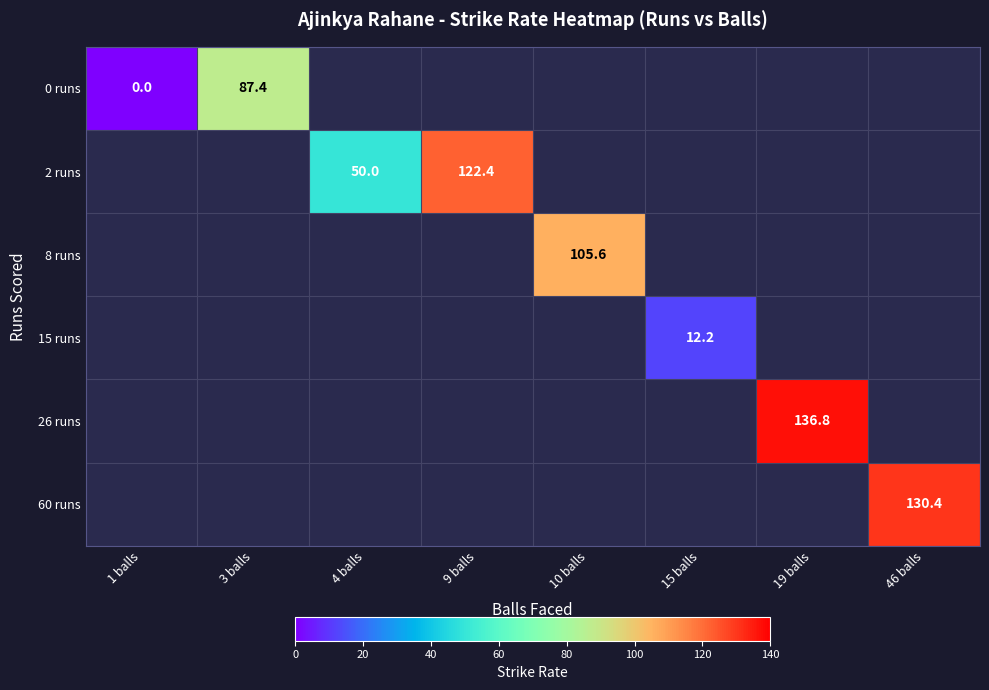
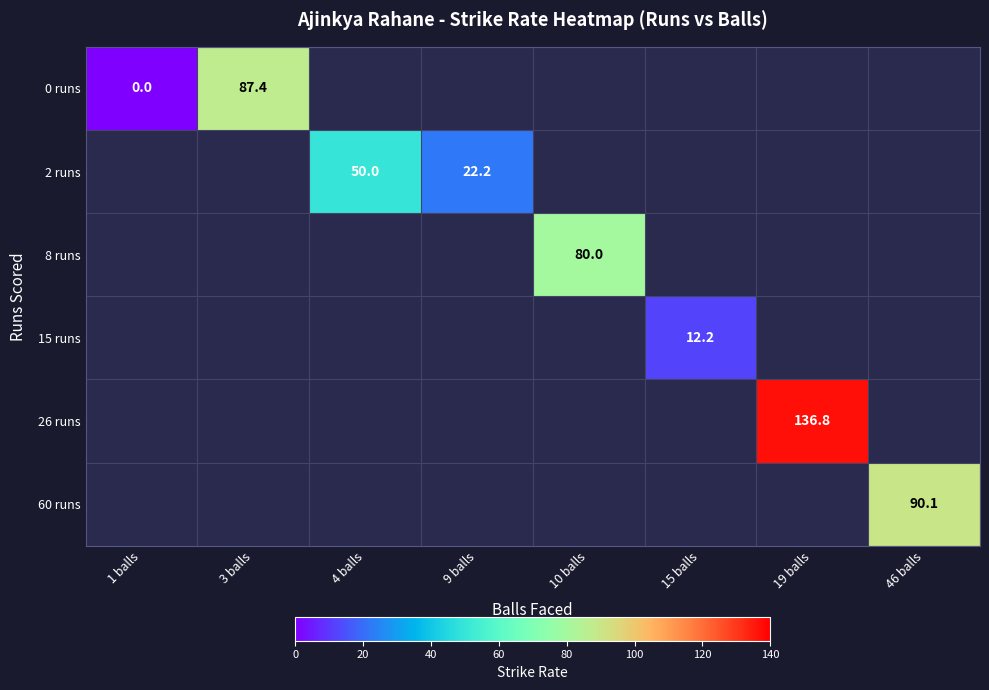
  {
    "0 runs": {
      "1 balls": 0.0,
      "3 balls": 87.4
    },
    "2 runs": {
      "4 balls": 50.0,
-     "9 balls": 122.4
+     "9 balls": 22.2
    },
    "8 runs": {
-     "10 balls": 105.6
+     "10 balls": 80.0
    },
    "15 runs": {
      "15 balls": 12.2
    },
    "26 runs": {
      "19 balls": 136.8
    },
    "60 runs": {
-     "46 balls": 130.4
+     "46 balls": 90.1
    }
  }
